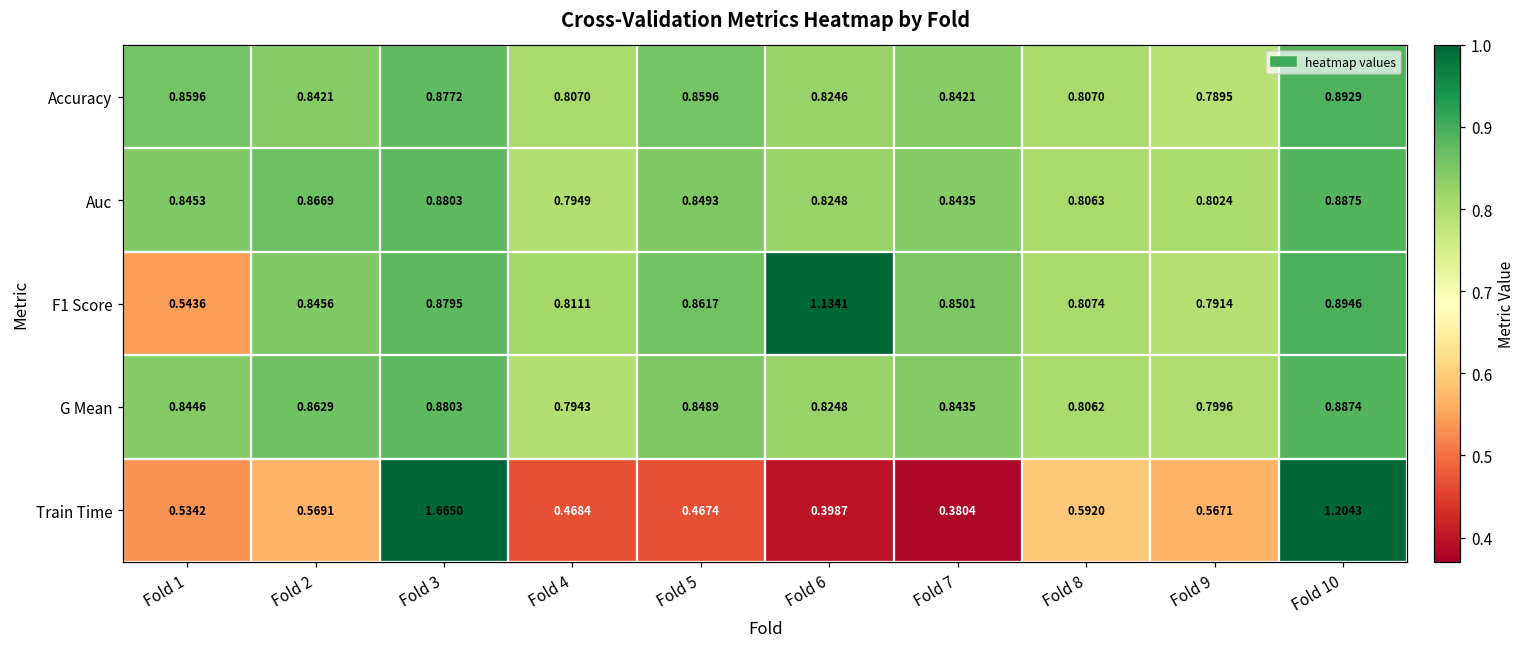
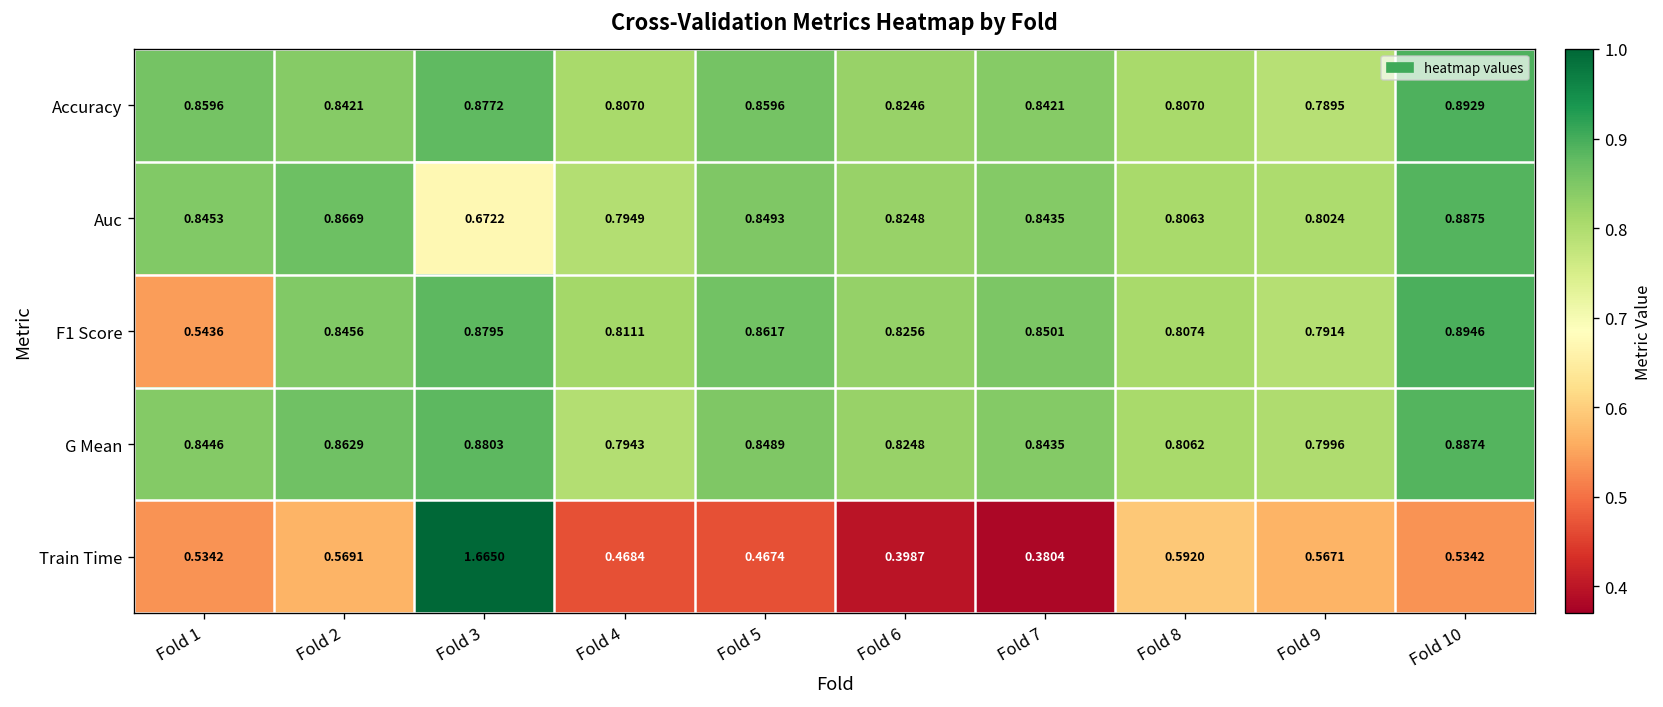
  {
    "Accuracy": {
      "Fold 1": 0.8596,
      "Fold 2": 0.8421,
      "Fold 3": 0.8772,
      "Fold 4": 0.8070,
      "Fold 5": 0.8596,
      "Fold 6": 0.8246,
      "Fold 7": 0.8421,
      "Fold 8": 0.8070,
      "Fold 9": 0.7895,
      "Fold 10": 0.8929
    },
    "Auc": {
      "Fold 1": 0.8453,
      "Fold 2": 0.8669,
-     "Fold 3": 0.8803,
+     "Fold 3": 0.6722,
      "Fold 4": 0.7949,
      "Fold 5": 0.8493,
      "Fold 6": 0.8248,
      "Fold 7": 0.8435,
      "Fold 8": 0.8063,
      "Fold 9": 0.8024,
      "Fold 10": 0.8875
    },
    "F1 Score": {
      "Fold 1": 0.5436,
      "Fold 2": 0.8456,
      "Fold 3": 0.8795,
      "Fold 4": 0.8111,
      "Fold 5": 0.8617,
-     "Fold 6": 1.1341,
+     "Fold 6": 0.8256,
      "Fold 7": 0.8501,
      "Fold 8": 0.8074,
      "Fold 9": 0.7914,
      "Fold 10": 0.8946
    },
    "G Mean": {
      "Fold 1": 0.8446,
      "Fold 2": 0.8629,
      "Fold 3": 0.8803,
      "Fold 4": 0.7943,
      "Fold 5": 0.8489,
      "Fold 6": 0.8248,
      "Fold 7": 0.8435,
      "Fold 8": 0.8062,
      "Fold 9": 0.7996,
      "Fold 10": 0.8874
    },
    "Train Time": {
      "Fold 1": 0.5342,
      "Fold 2": 0.5691,
      "Fold 3": 1.6650,
      "Fold 4": 0.4684,
      "Fold 5": 0.4674,
      "Fold 6": 0.3987,
      "Fold 7": 0.3804,
      "Fold 8": 0.5920,
      "Fold 9": 0.5671,
-     "Fold 10": 1.2043
+     "Fold 10": 0.5342
    }
  }
